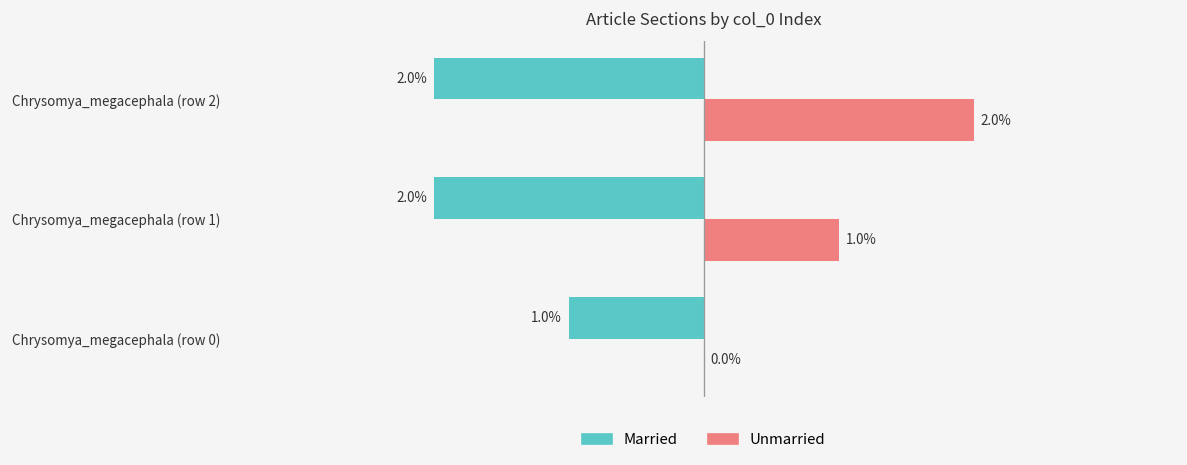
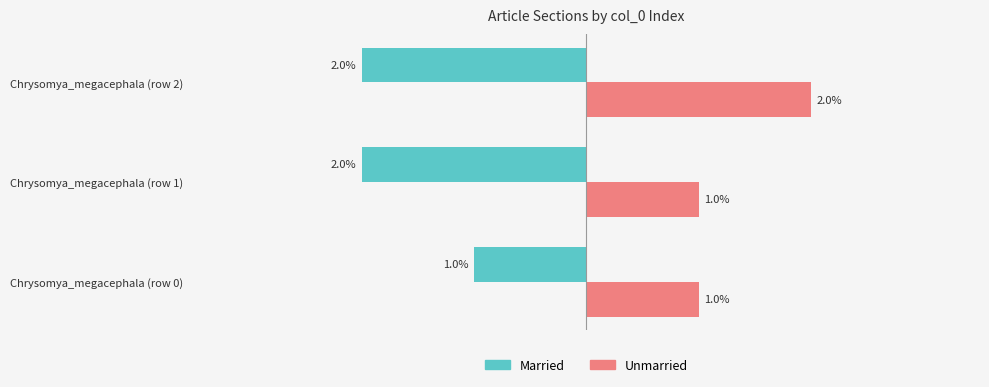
  {
    "Unmarried": {
      "Chrysomya_megacephala (row 2)": "2.0%",
      "Chrysomya_megacephala (row 1)": "1.0%",
-     "Chrysomya_megacephala (row 0)": "0.0%"
+     "Chrysomya_megacephala (row 0)": "1.0%"
    }
  }
